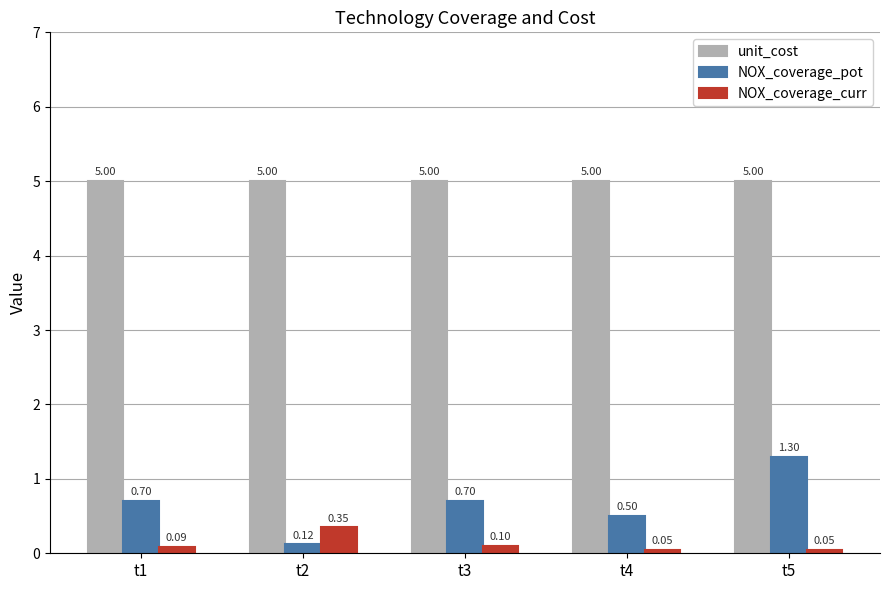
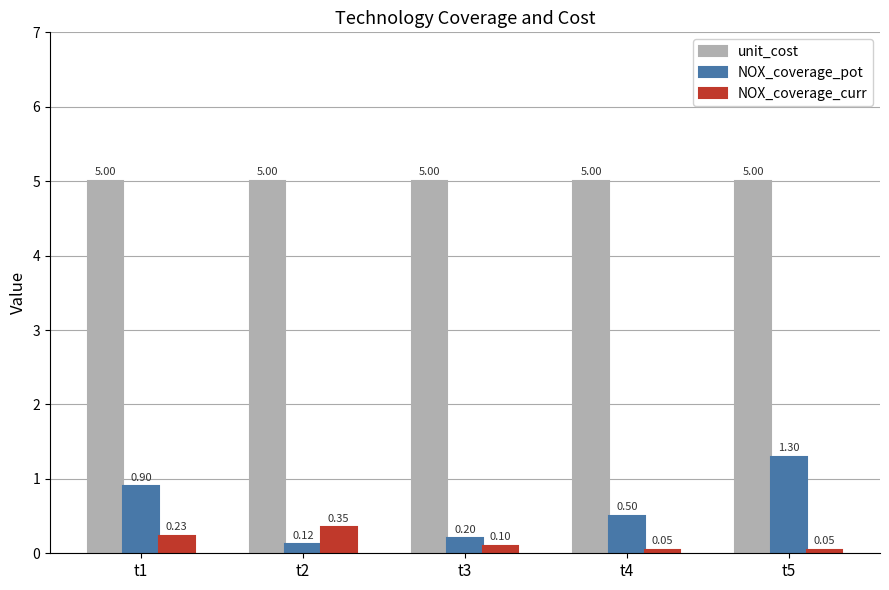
  {
    "unit_cost": {
      "t1": 5.00,
      "t2": 5.00,
      "t3": 5.00,
      "t4": 5.00,
      "t5": 5.00
    },
    "NOX_coverage_pot": {
-     "t1": 0.70,
+     "t1": 0.90,
      "t2": 0.12,
-     "t3": 0.70,
+     "t3": 0.20,
      "t4": 0.50,
      "t5": 1.30
    },
    "NOX_coverage_curr": {
-     "t1": 0.09,
+     "t1": 0.23,
      "t2": 0.35,
      "t3": 0.10,
      "t4": 0.05,
      "t5": 0.05
    }
  }
